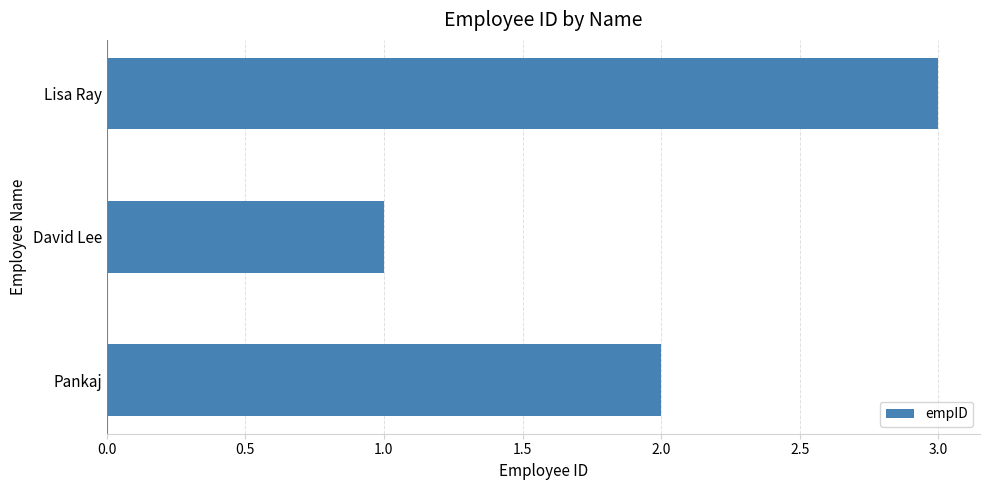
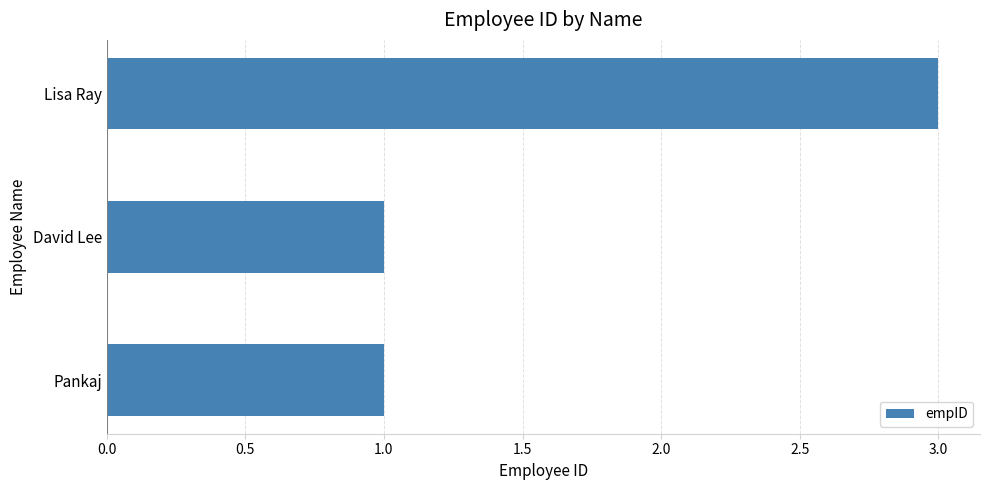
  {
    "Lisa Ray": 3,
    "David Lee": 1,
-   "Pankaj": 2
+   "Pankaj": 1
  }
